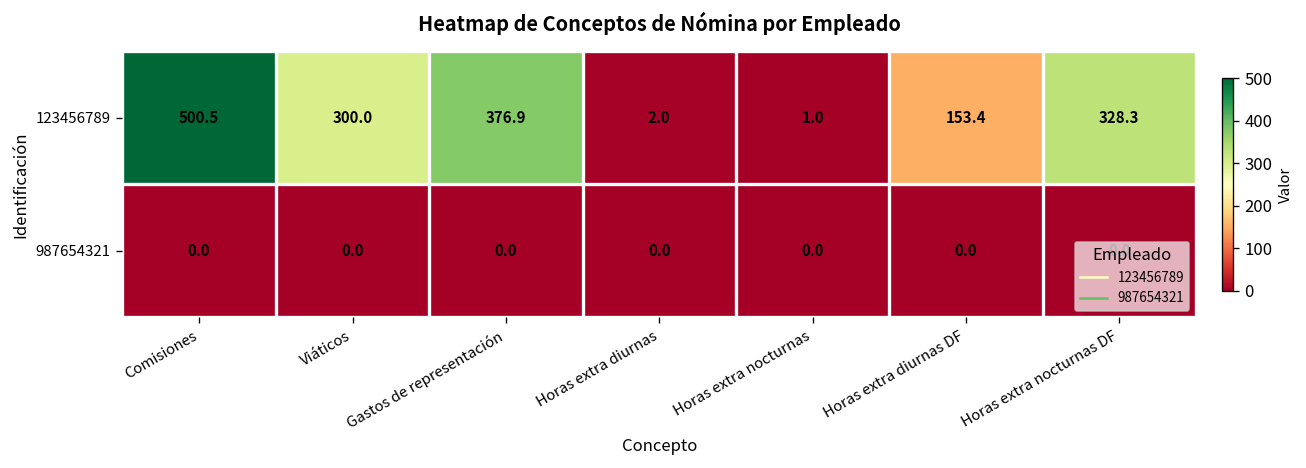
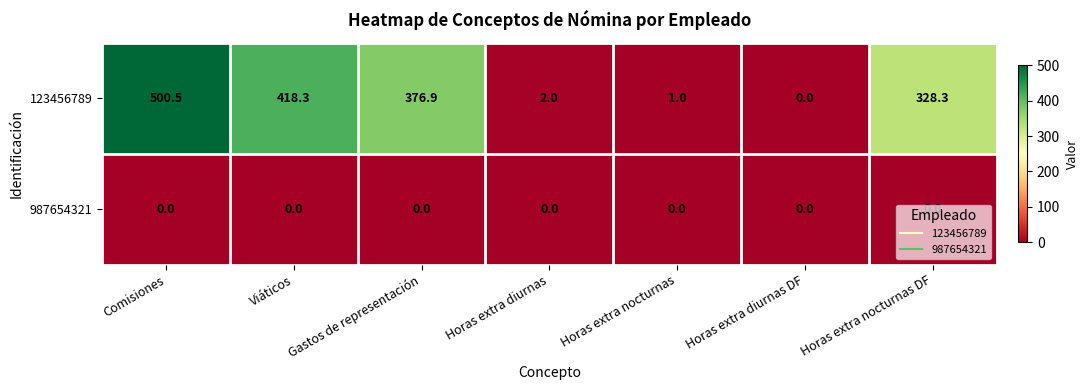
  {
    "123456789": {
      "Comisiones": 500.5,
-     "Viáticos": 300.0,
+     "Viáticos": 418.3,
      "Gastos de representación": 376.9,
      "Horas extra diurnas": 2.0,
      "Horas extra nocturnas": 1.0,
-     "Horas extra diurnas DF": 153.4,
+     "Horas extra diurnas DF": 0.0,
      "Horas extra nocturnas DF": 328.3
    },
    "987654321": {
      "Comisiones": 0.0,
      "Viáticos": 0.0,
      "Gastos de representación": 0.0,
      "Horas extra diurnas": 0.0,
      "Horas extra nocturnas": 0.0,
      "Horas extra diurnas DF": 0.0
    }
  }
